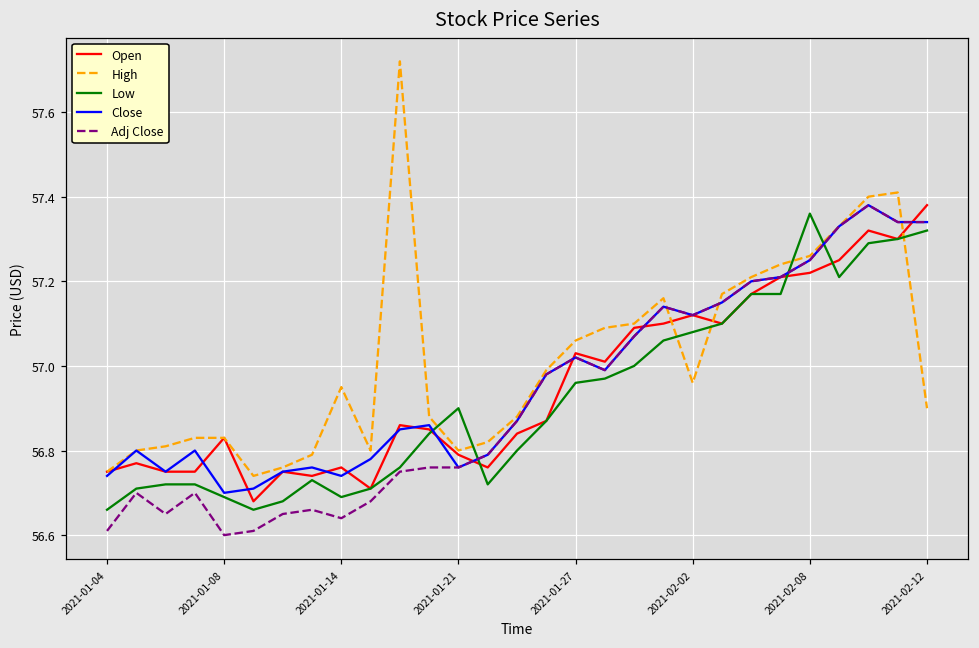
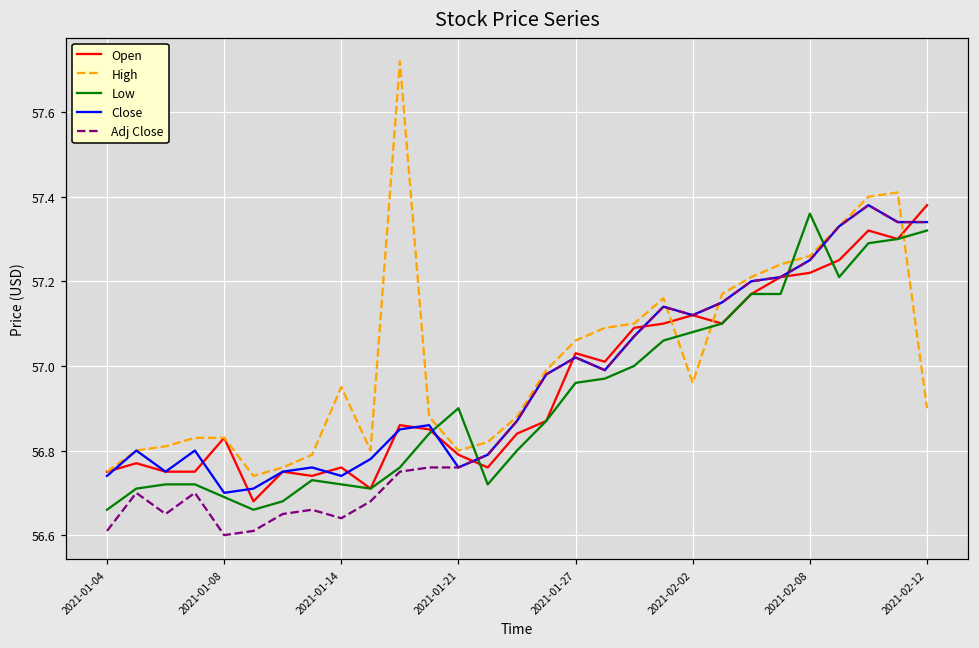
  {
    "Open": {
      "2021-01-14": 56.76,
      "2021-01-21": 56.79,
      "2021-01-27": 57.03,
      "2021-02-08": 57.22,
      "2021-02-12": 57.38
    },
    "High": {
      "2021-01-14": 56.95,
      "2021-01-21": 56.80,
      "2021-01-27": 57.06,
      "2021-02-02": 56.96,
      "2021-02-08": 57.26,
      "2021-02-12": 56.90
    },
    "Low": {
      "2021-01-04": 56.66,
      "2021-01-08": 56.69,
-     "2021-01-14": 56.69,
+     "2021-01-14": 56.72,
      "2021-01-21": 56.90,
      "2021-01-27": 56.96,
      "2021-02-02": 57.08,
      "2021-02-08": 57.36,
      "2021-02-12": 57.32
    },
    "Close": {
      "2021-01-04": 56.74,
      "2021-01-08": 56.70,
      "2021-01-14": 56.74
    },
    "Adj Close": {
      "2021-01-04": 56.61,
      "2021-01-08": 56.60,
      "2021-01-14": 56.64
    }
  }
